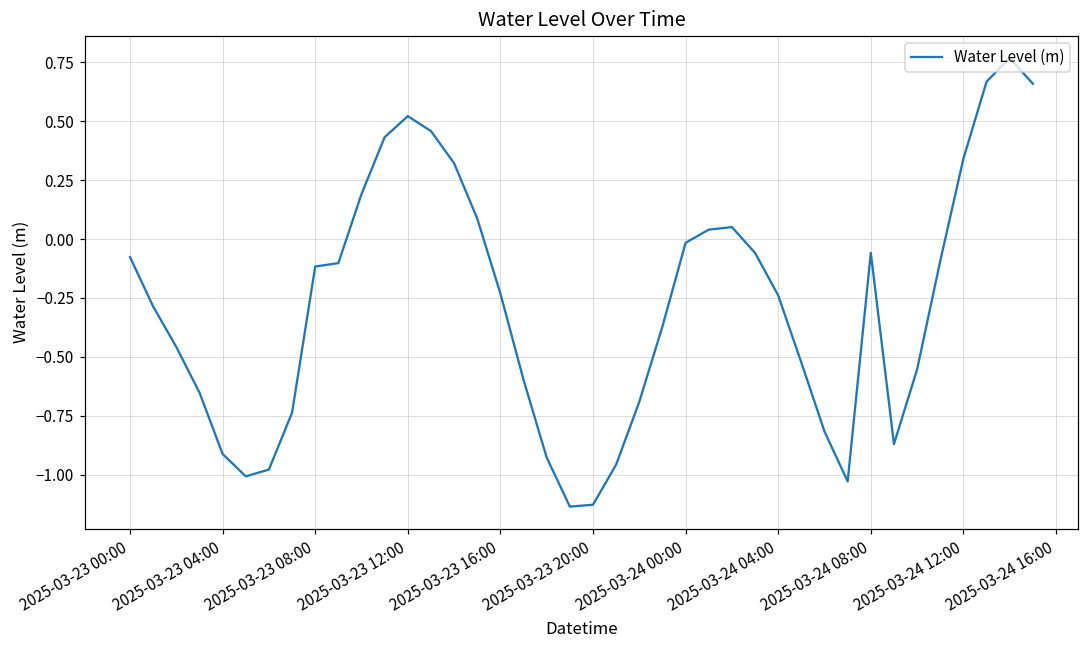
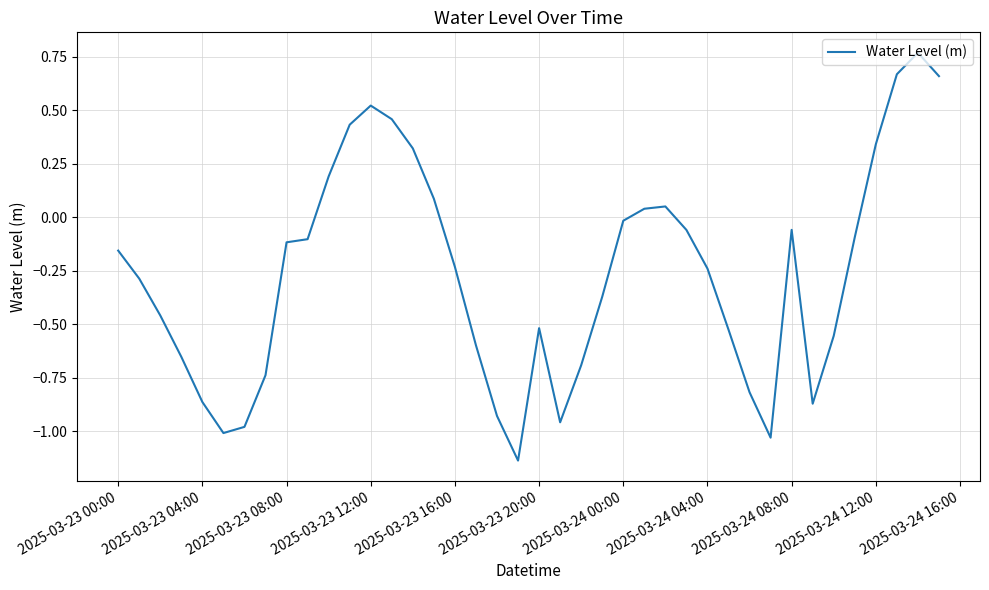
  {
-   "2025-03-23 00:00": -0.08,
-   "2025-03-23 04:00": -0.91,
+   "2025-03-23 00:00": -0.16,
+   "2025-03-23 04:00": -0.86,
    "2025-03-23 08:00": -0.12,
    "2025-03-23 12:00": 0.52,
    "2025-03-23 16:00": -0.23,
-   "2025-03-23 20:00": -1.13,
+   "2025-03-23 20:00": -0.52,
    "2025-03-24 00:00": -0.02,
    "2025-03-24 04:00": -0.24,
    "2025-03-24 08:00": -0.06,
    "2025-03-24 12:00": 0.34
  }
